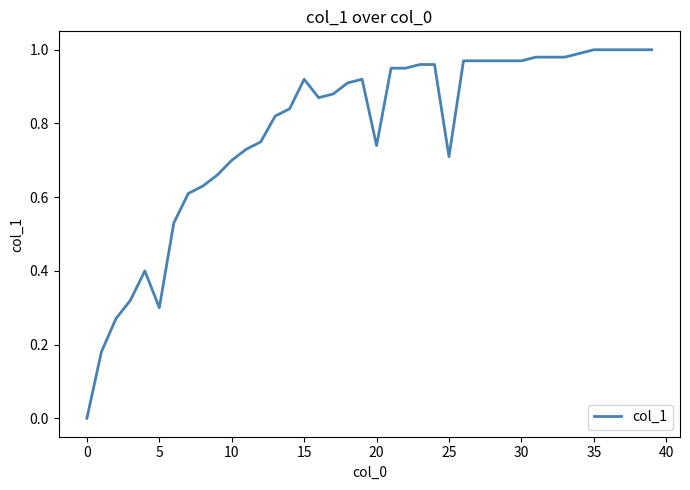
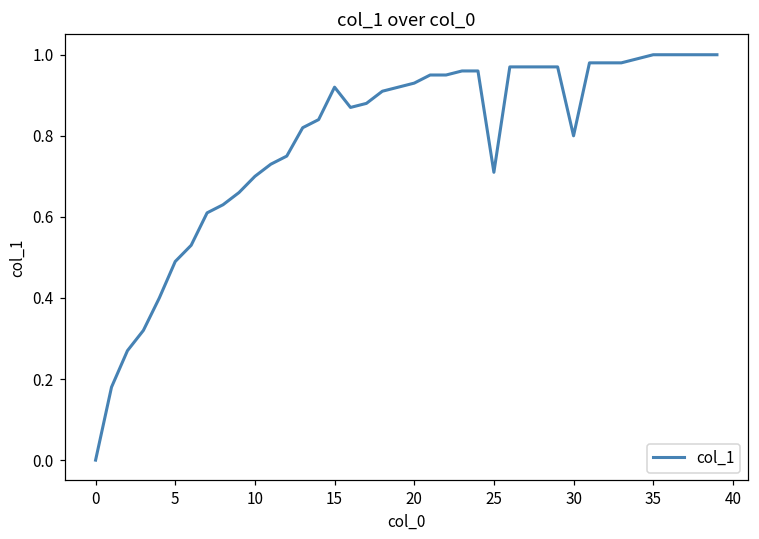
  {
    "0": 0.00,
-   "5": 0.30,
+   "5": 0.49,
    "10": 0.70,
    "15": 0.92,
-   "20": 0.74,
+   "20": 0.93,
    "25": 0.71,
-   "30": 0.97,
+   "30": 0.80,
    "35": 1.00
  }
